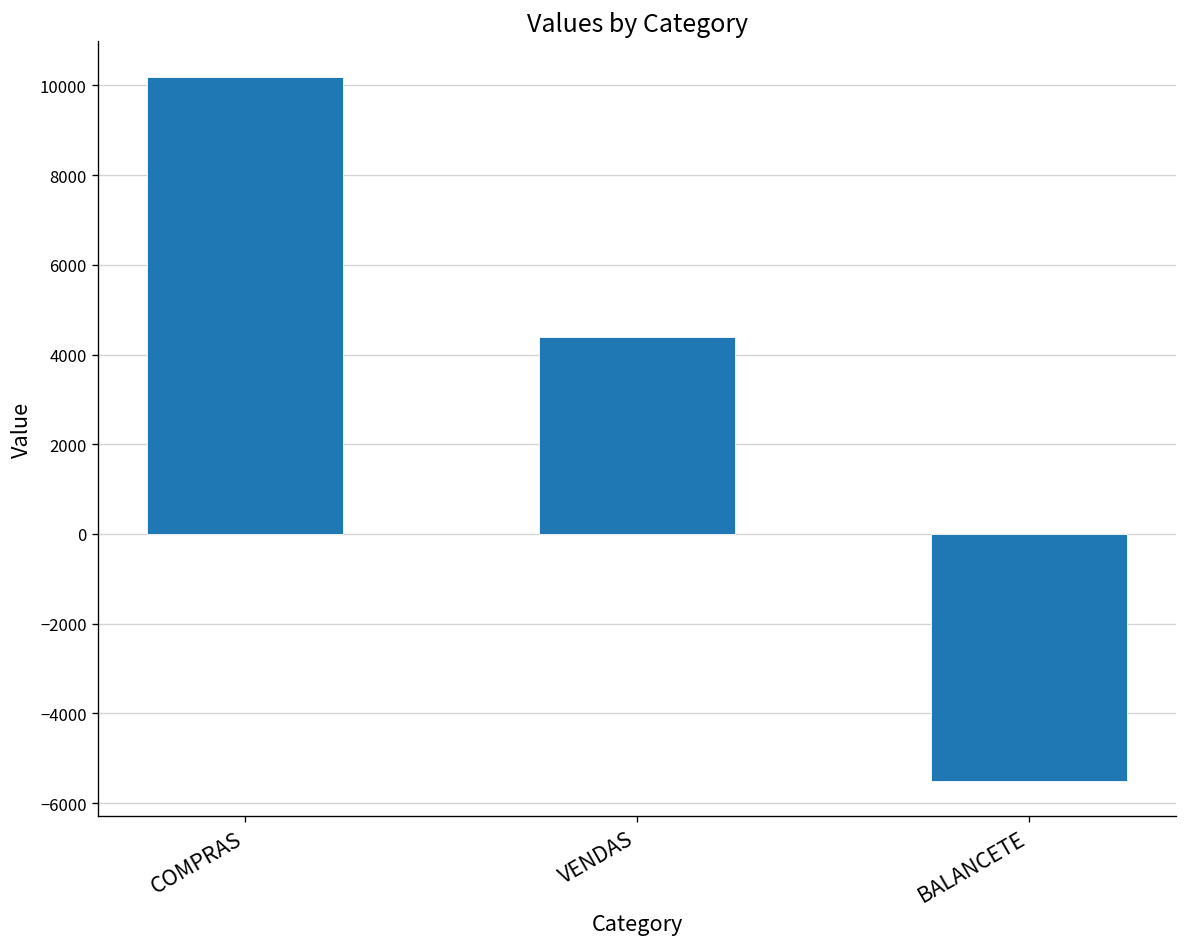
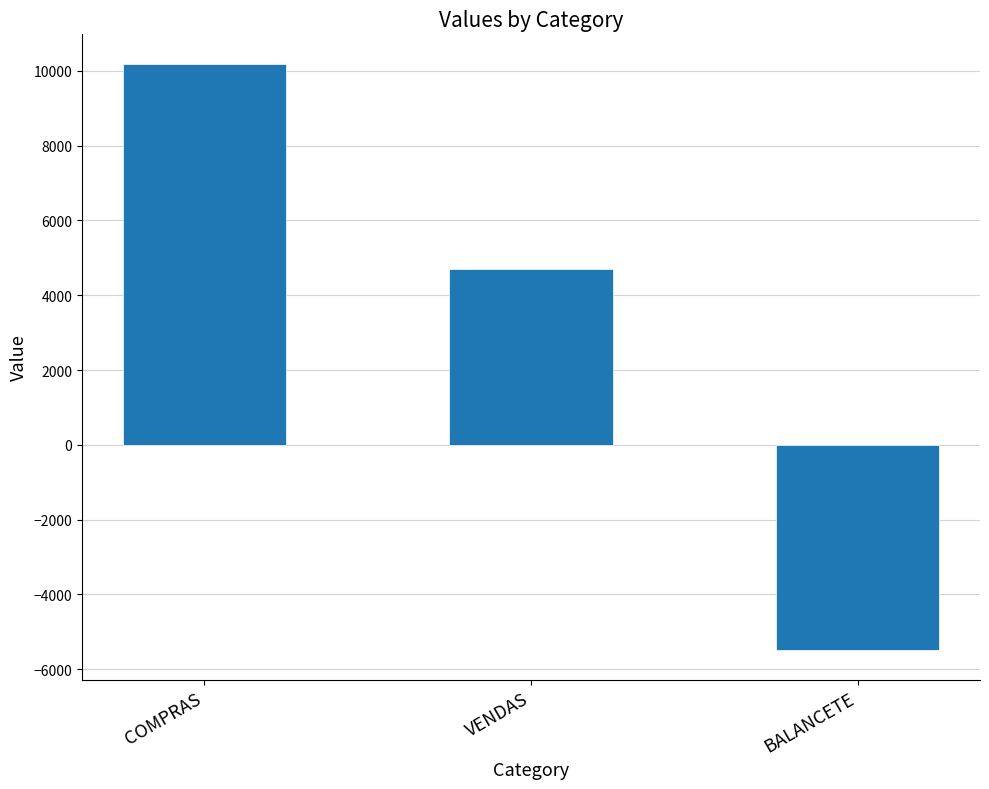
  {
    "COMPRAS": 10200,
-   "VENDAS": 4400,
+   "VENDAS": 4700,
    "BALANCETE": -5500
  }
